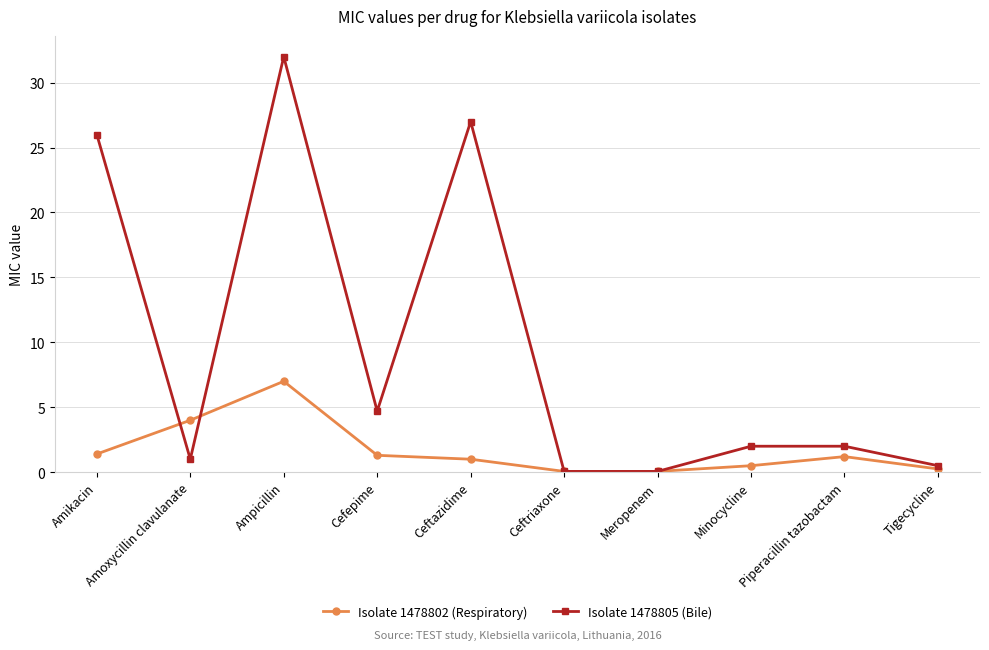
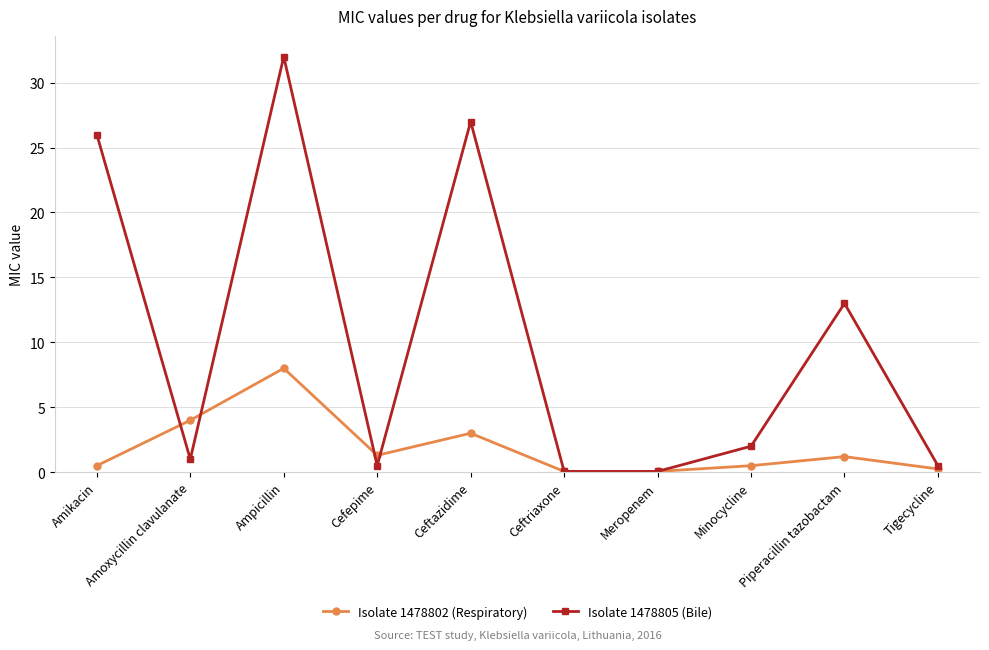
  {
    "Isolate 1478802 (Respiratory)": {
-     "Amikacin": 1.4,
+     "Amikacin": 0.5,
      "Amoxycillin clavulanate": 4.0,
-     "Ampicillin": 7,
+     "Ampicillin": 8,
      "Cefepime": 1.3,
-     "Ceftazidime": 1,
+     "Ceftazidime": 3,
      "Minocycline": 0.5,
      "Piperacillin tazobactam": 1.2,
      "Tigecycline": 0.3
    },
    "Isolate 1478805 (Bile)": {
      "Amikacin": 26.0,
      "Amoxycillin clavulanate": 1.0,
      "Ampicillin": 32.0,
-     "Cefepime": 4.7,
+     "Cefepime": 0.5,
      "Ceftazidime": 27.0,
      "Minocycline": 2.0,
-     "Piperacillin tazobactam": 2,
+     "Piperacillin tazobactam": 13,
      "Tigecycline": 0.5
    }
  }
